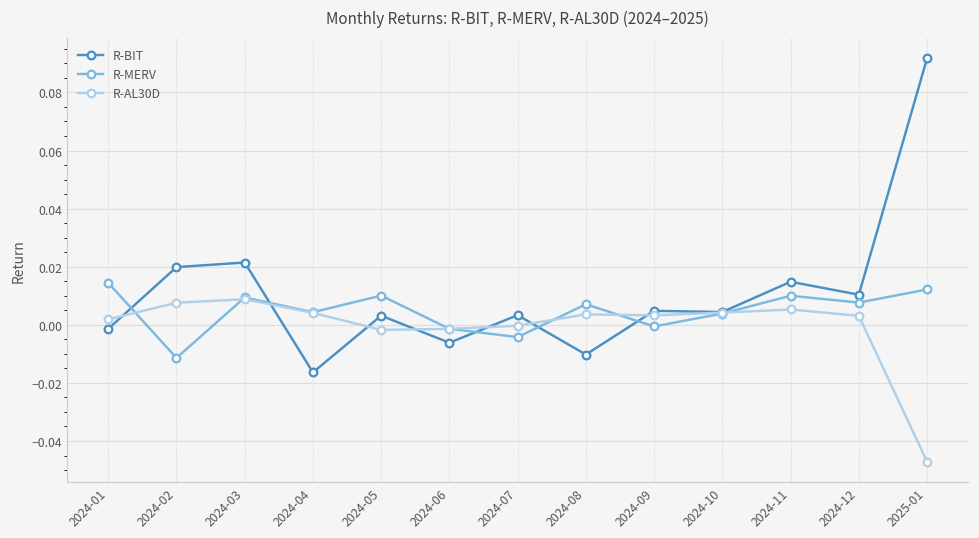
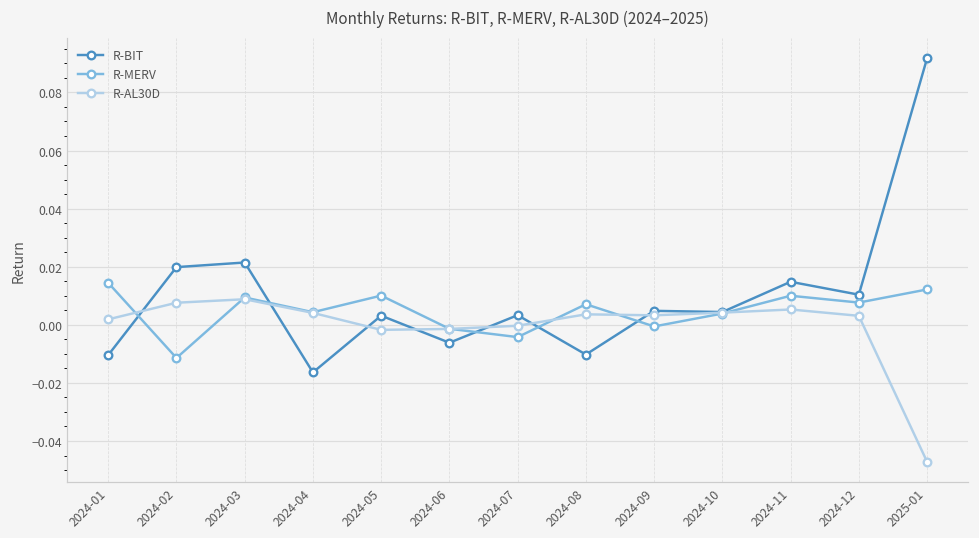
  {
    "R-BIT": {
-     "2024-01": -0.001,
+     "2024-01": -0.010,
      "2024-02": 0.020,
      "2024-03": 0.021,
      "2024-04": -0.016,
      "2024-05": 0.003,
      "2024-06": -0.006,
      "2024-07": 0.003,
      "2024-08": -0.010,
      "2024-09": 0.005,
      "2024-11": 0.015,
      "2024-12": 0.010,
      "2025-01": 0.092
    }
  }
